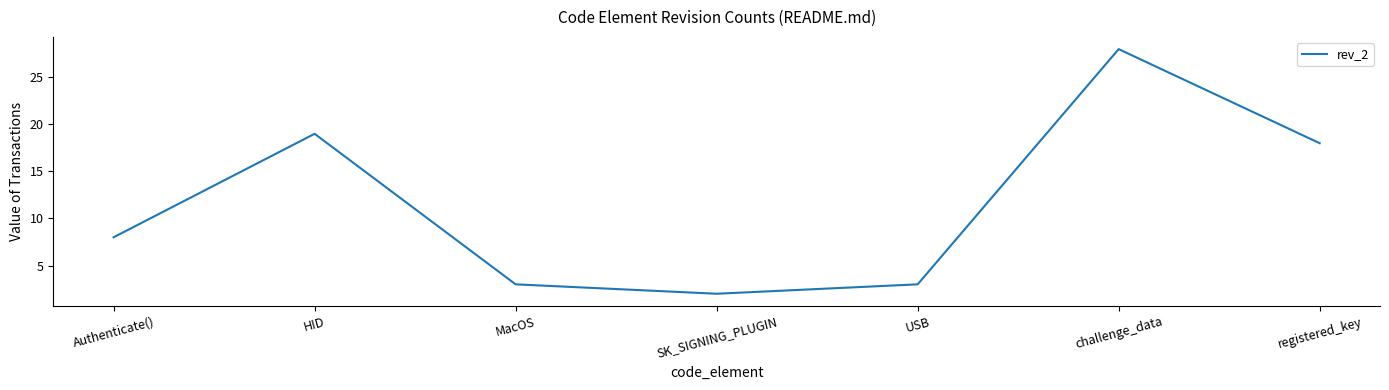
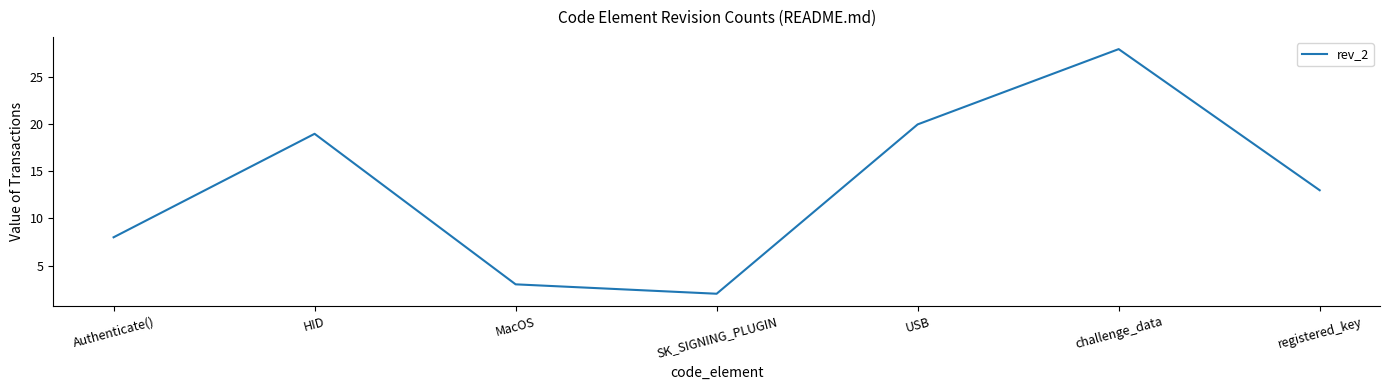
  {
    "Authenticate()": 8,
    "HID": 19,
    "MacOS": 3,
    "SK_SIGNING_PLUGIN": 2,
-   "USB": 3,
+   "USB": 20,
    "challenge_data": 28,
-   "registered_key": 18
+   "registered_key": 13
  }
